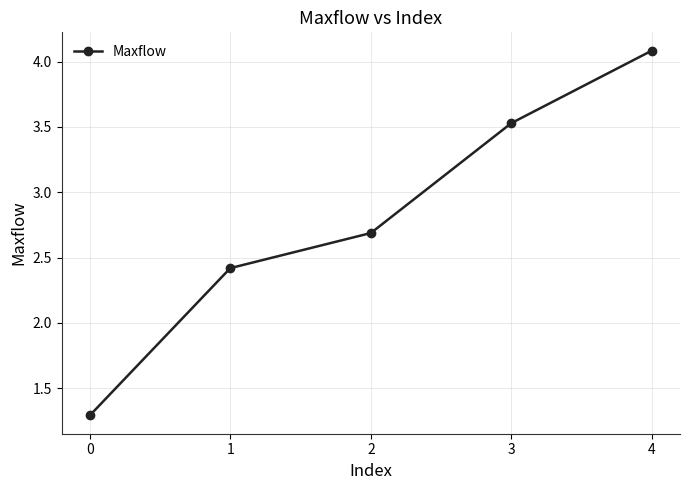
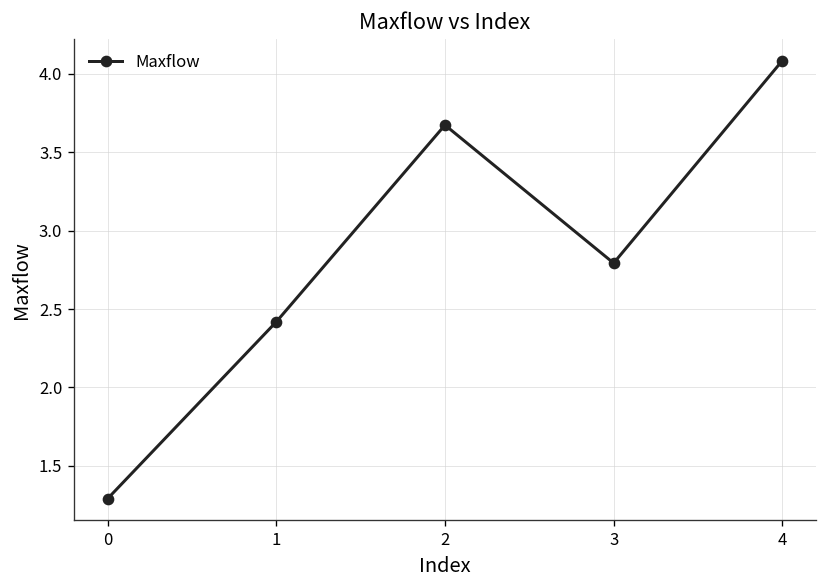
  {
    "0": 1.29,
    "1": 2.42,
-   "2": 2.69,
-   "3": 3.53,
+   "2": 3.67,
+   "3": 2.79,
    "4": 4.08
  }
